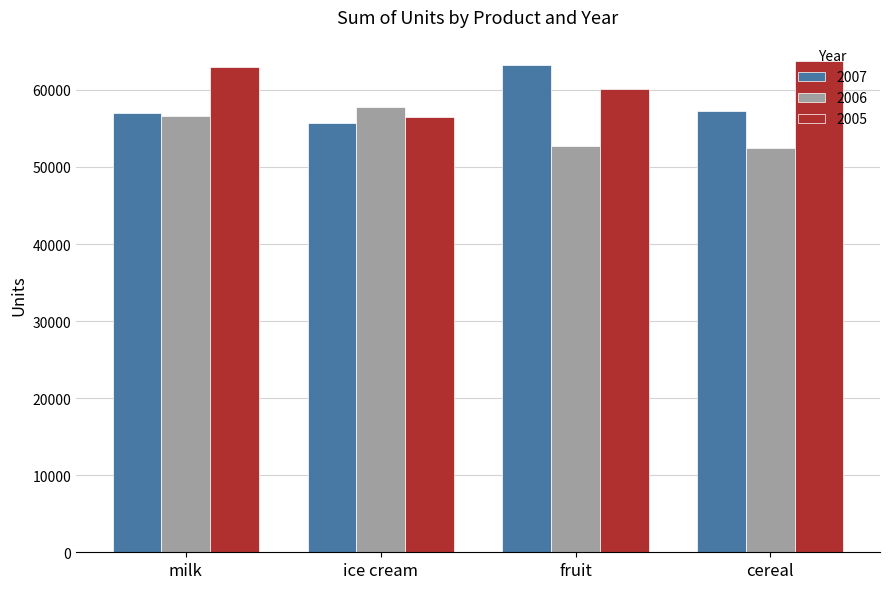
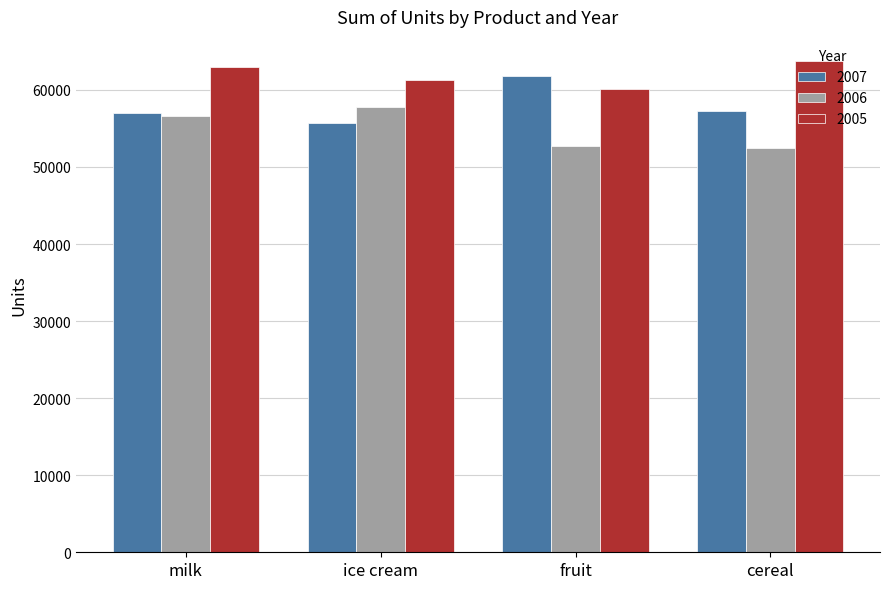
  {
    "2007": {
      "milk": 57000,
      "ice cream": 56000,
-     "fruit": 63000,
+     "fruit": 62000,
      "cereal": 57000
    },
    "2006": {
      "milk": 57000,
      "ice cream": 58000,
      "fruit": 53000,
      "cereal": 52000
    },
    "2005": {
      "milk": 63000,
-     "ice cream": 57000,
+     "ice cream": 61000,
      "fruit": 60000,
      "cereal": 64000
    }
  }
